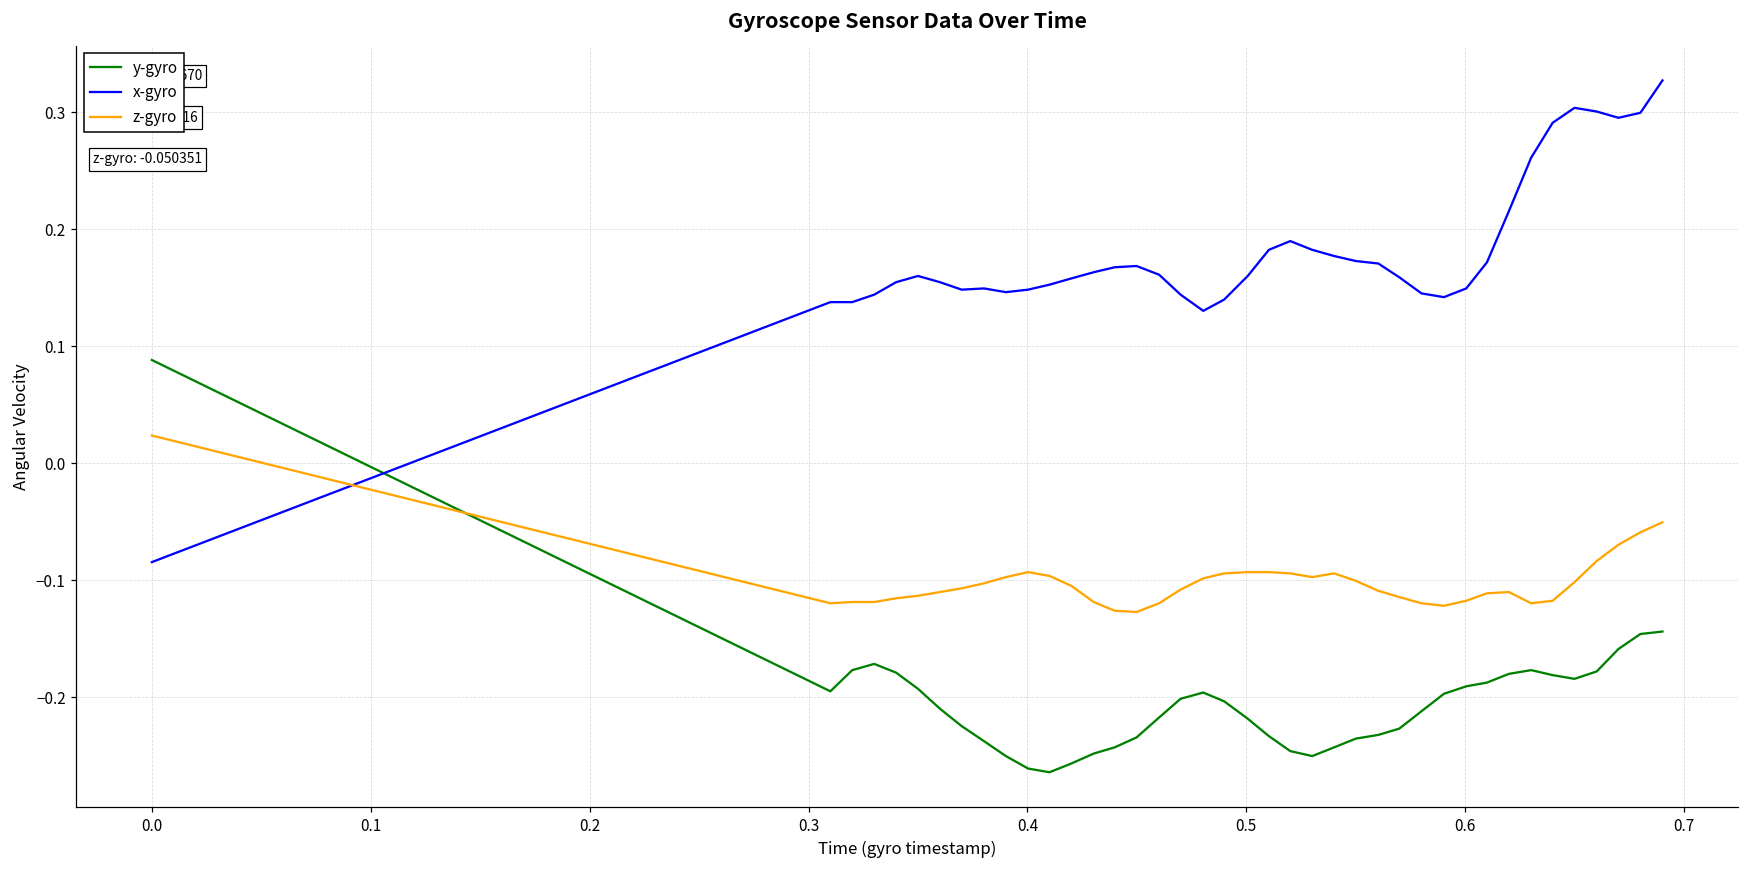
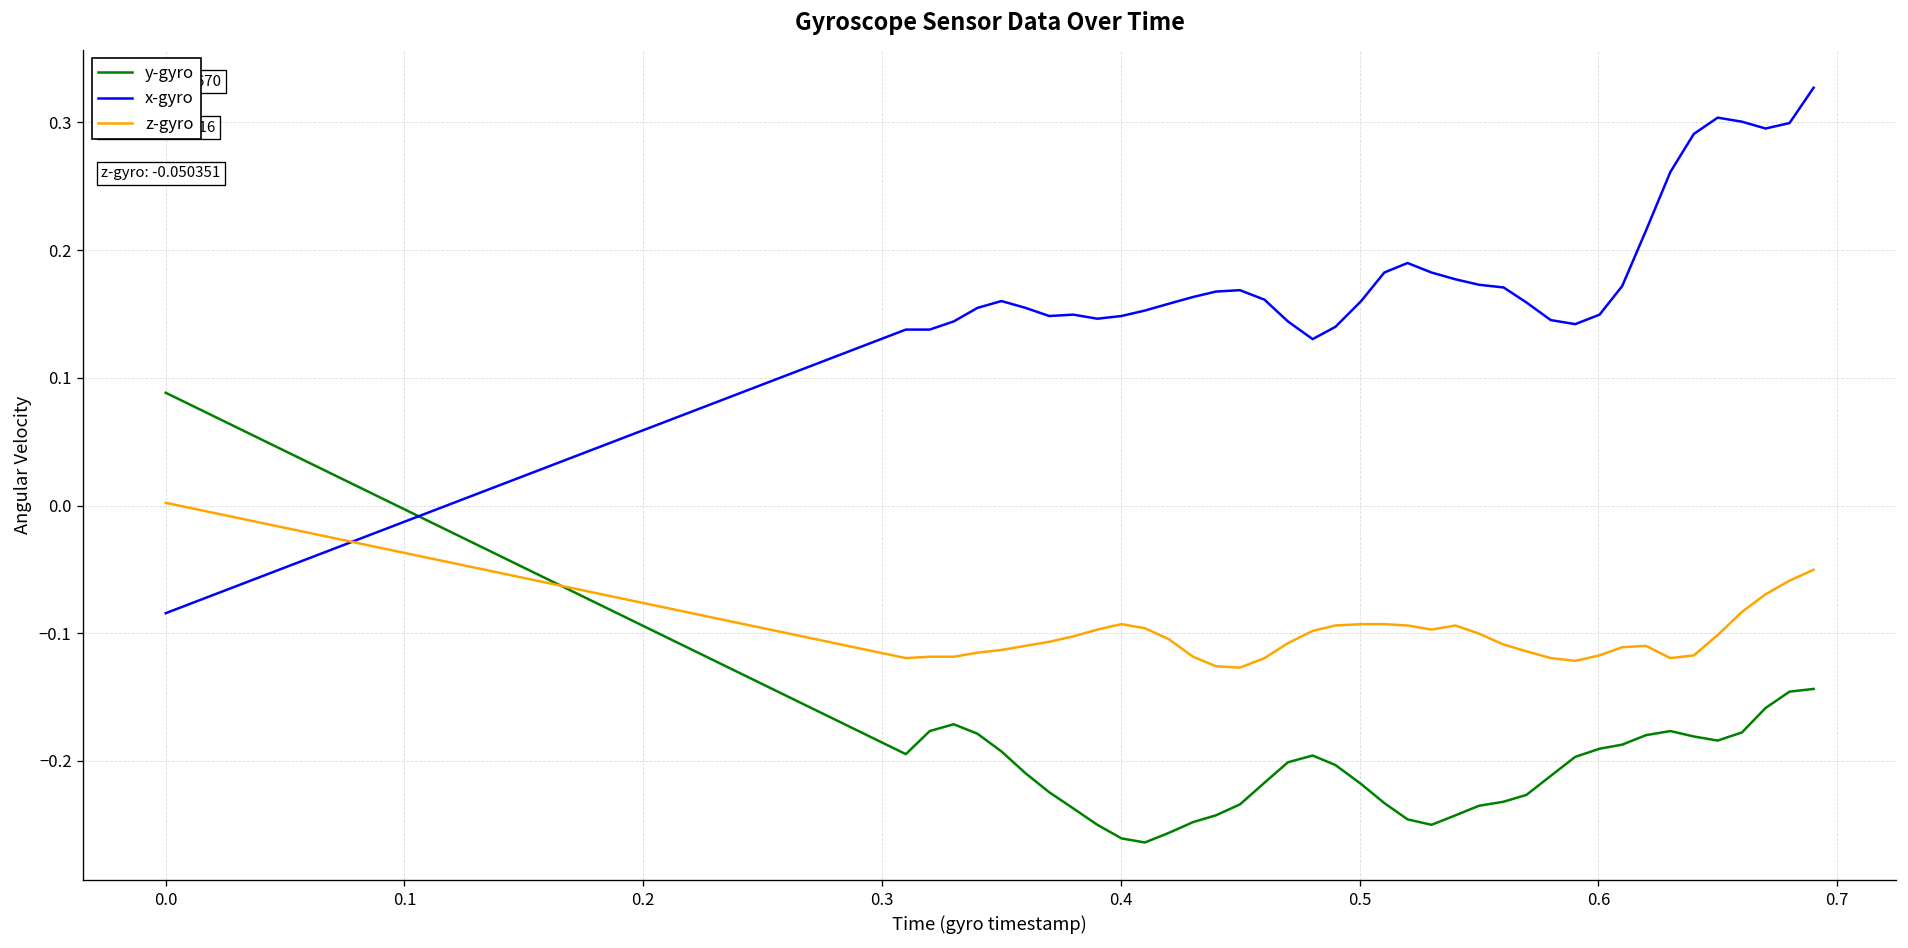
  {
    "y-gyro": {
      "0.0": 0.088
    },
    "x-gyro": {
      "0.0": -0.084
    },
    "z-gyro": {
-     "0.0": 0.024
+     "0.0": 0.002
    }
  }
